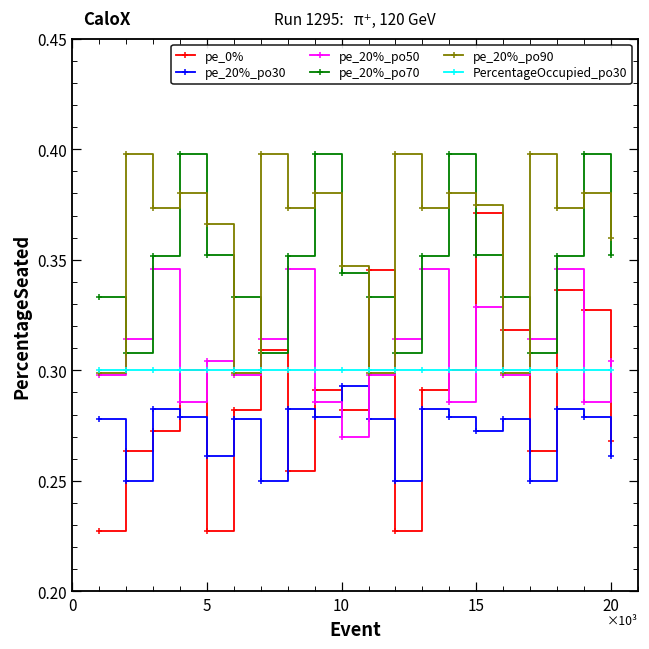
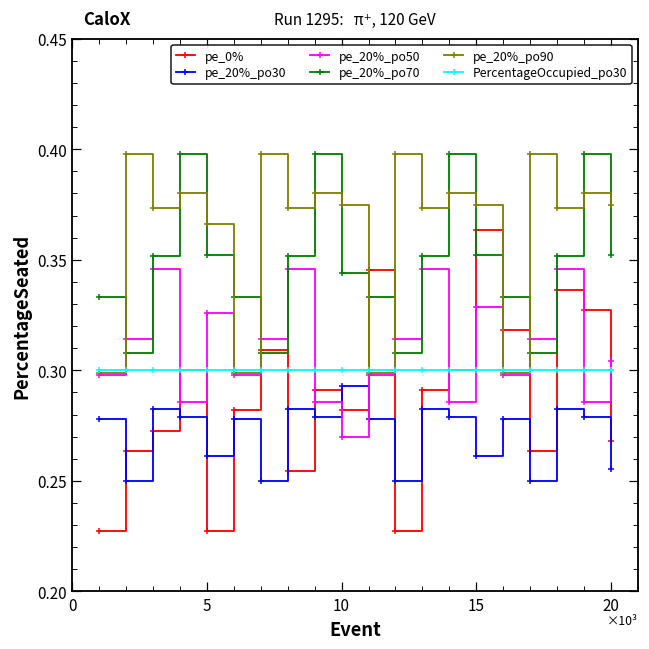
  {
    "pe_0%": {
      "5": 0.227,
      "10": 0.282,
-     "15": 0.371,
+     "15": 0.364,
      "20": 0.268
    },
    "pe_20%_po30": {
      "5": 0.261,
      "10": 0.293,
-     "15": 0.272,
-     "20": 0.261
+     "15": 0.261,
+     "20": 0.255
    },
    "pe_20%_po50": {
-     "5": 0.304,
+     "5": 0.326,
      "10": 0.270,
      "15": 0.329,
      "20": 0.304
    },
    "pe_20%_po70": {
      "5": 0.352,
      "10": 0.344,
      "15": 0.352,
      "20": 0.352
    },
    "pe_20%_po90": {
      "5": 0.366,
-     "10": 0.347,
+     "10": 0.375,
      "15": 0.375,
-     "20": 0.360
+     "20": 0.375
    },
    "PercentageOccupied_po30": {
      "5": 0.300,
      "10": 0.300,
      "15": 0.300,
      "20": 0.300
    }
  }
